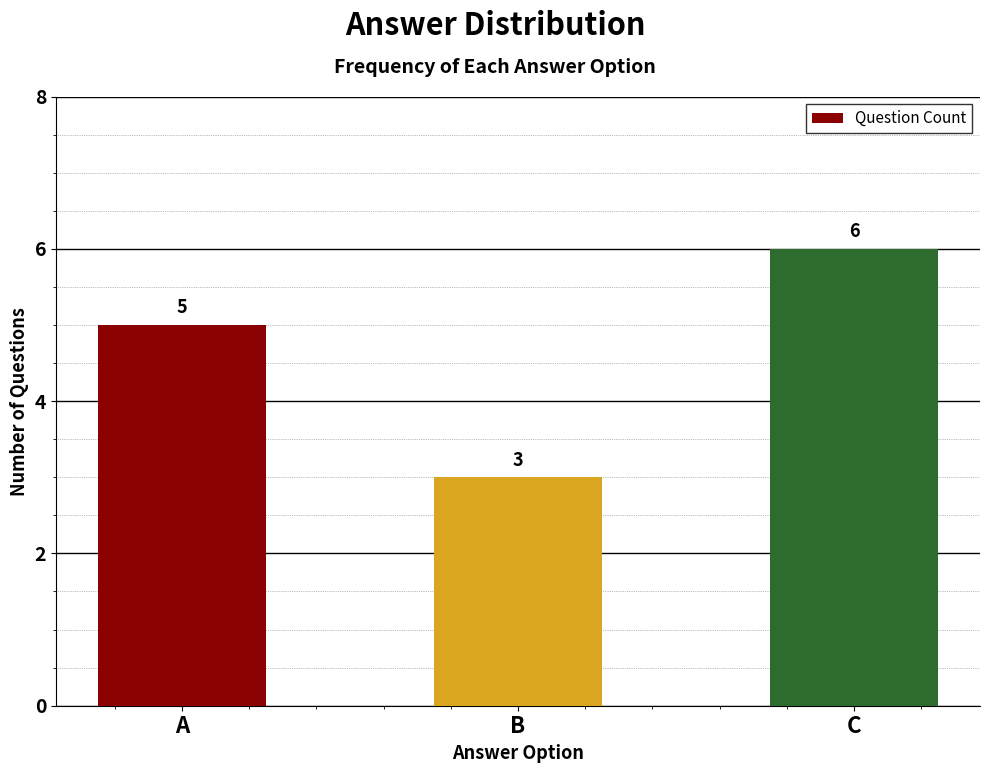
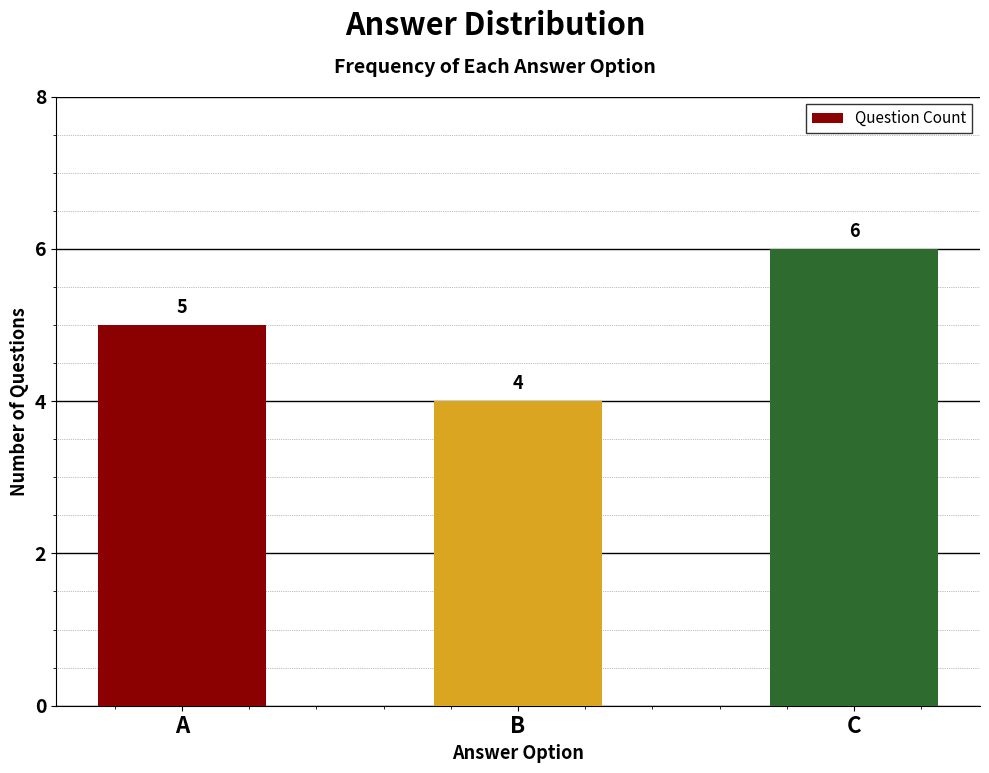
  {
    "A": 5,
-   "B": 3,
+   "B": 4,
    "C": 6
  }
